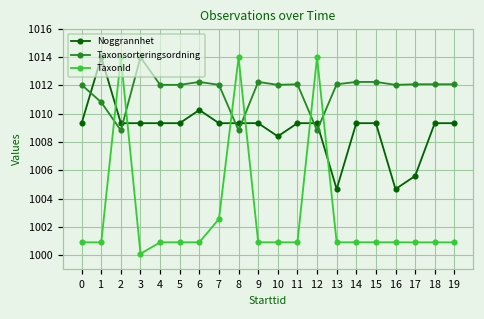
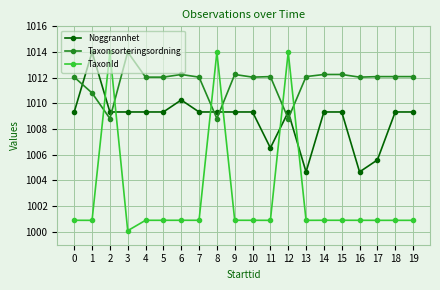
  {
    "Noggrannhet": {
      "0": 1009.3,
      "2": 1009.3,
      "3": 1009.3,
      "4": 1009.3,
      "5": 1009.3,
      "6": 1010.3,
      "7": 1009.3,
      "8": 1009.3,
      "9": 1009.3,
-     "10": 1008.4,
-     "11": 1009.3,
+     "10": 1009.3,
+     "11": 1006.5,
      "12": 1009.3,
      "13": 1004.7,
      "14": 1009.3,
      "15": 1009.3,
      "16": 1004.7,
      "17": 1005.6,
      "18": 1009.3,
      "19": 1009.3
    },
    "Taxonsorteringsordning": {
      "0": 1012.0,
      "1": 1010.8,
      "2": 1008.8,
      "4": 1012.0,
      "5": 1012.0,
      "6": 1012.3,
      "7": 1012.0,
      "8": 1008.8,
      "9": 1012.3,
      "10": 1012.0,
      "11": 1012.1,
      "12": 1008.8,
      "13": 1012.1,
      "14": 1012.3,
      "15": 1012.3,
      "16": 1012.0,
      "17": 1012.1,
      "18": 1012.1,
      "19": 1012.1
    },
    "TaxonId": {
      "0": 1000.9,
      "1": 1000.9,
      "3": 1000.1,
      "4": 1000.9,
      "5": 1000.9,
      "6": 1000.9,
-     "7": 1002.6,
+     "7": 1000.9,
      "8": 1014.0,
      "9": 1000.9,
      "10": 1000.9,
      "11": 1000.9,
      "12": 1014.0,
      "13": 1000.9,
      "14": 1000.9,
      "15": 1000.9,
      "16": 1000.9,
      "17": 1000.9,
      "18": 1000.9,
      "19": 1000.9
    }
  }
